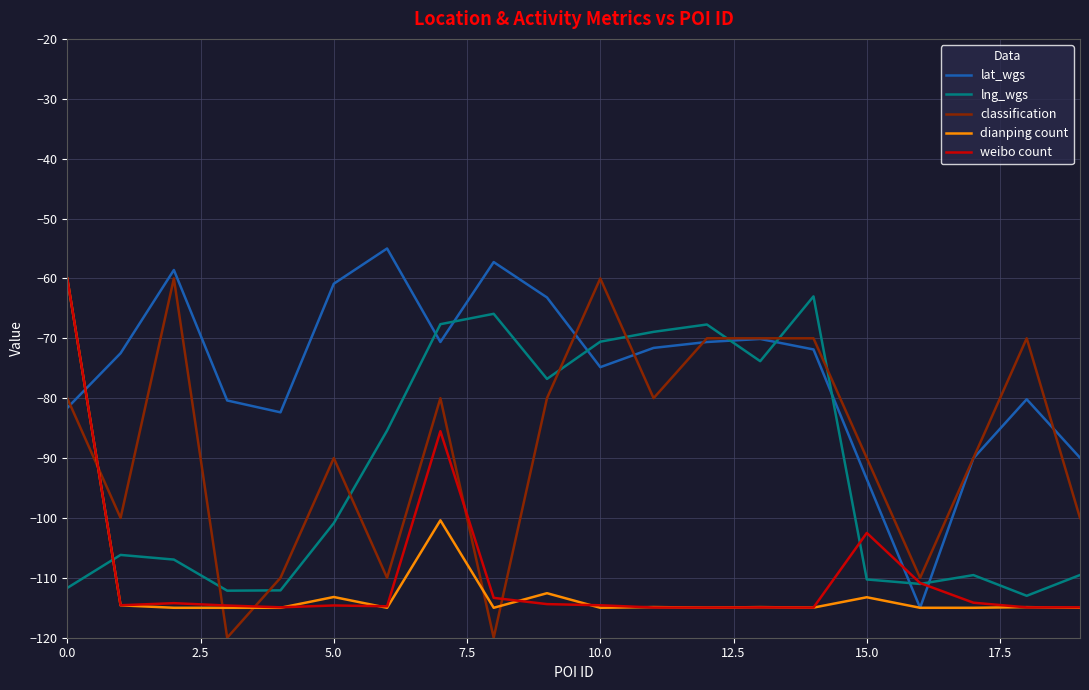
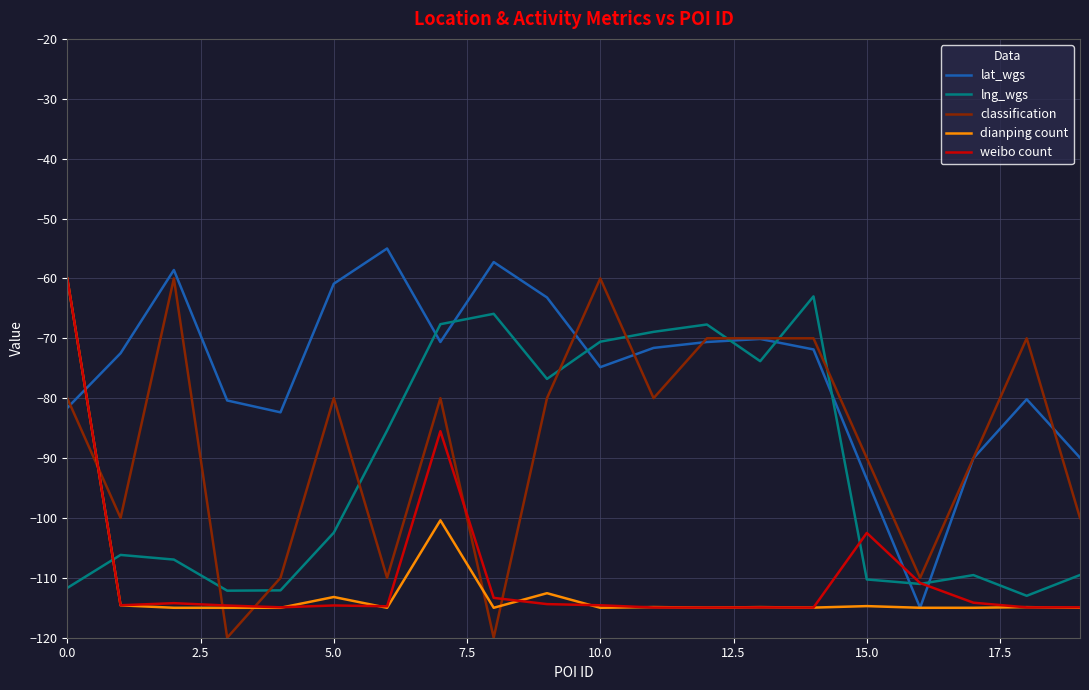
  {
    "lat_wgs": {
      "0.0": -82,
      "5.0": -61,
      "10.0": -75,
      "15.0": -94
    },
    "lng_wgs": {
      "0.0": -112,
-     "5.0": -101,
+     "5.0": -102,
      "10.0": -71,
      "15.0": -110
    },
    "classification": {
      "0.0": -80,
-     "5.0": -90,
+     "5.0": -80,
      "10.0": -60,
      "15.0": -90
    },
    "dianping count": {
      "5.0": -113,
-     "15.0": -113
+     "15.0": -115
    },
    "weibo count": {
      "5.0": -115,
      "15.0": -102
    }
  }
